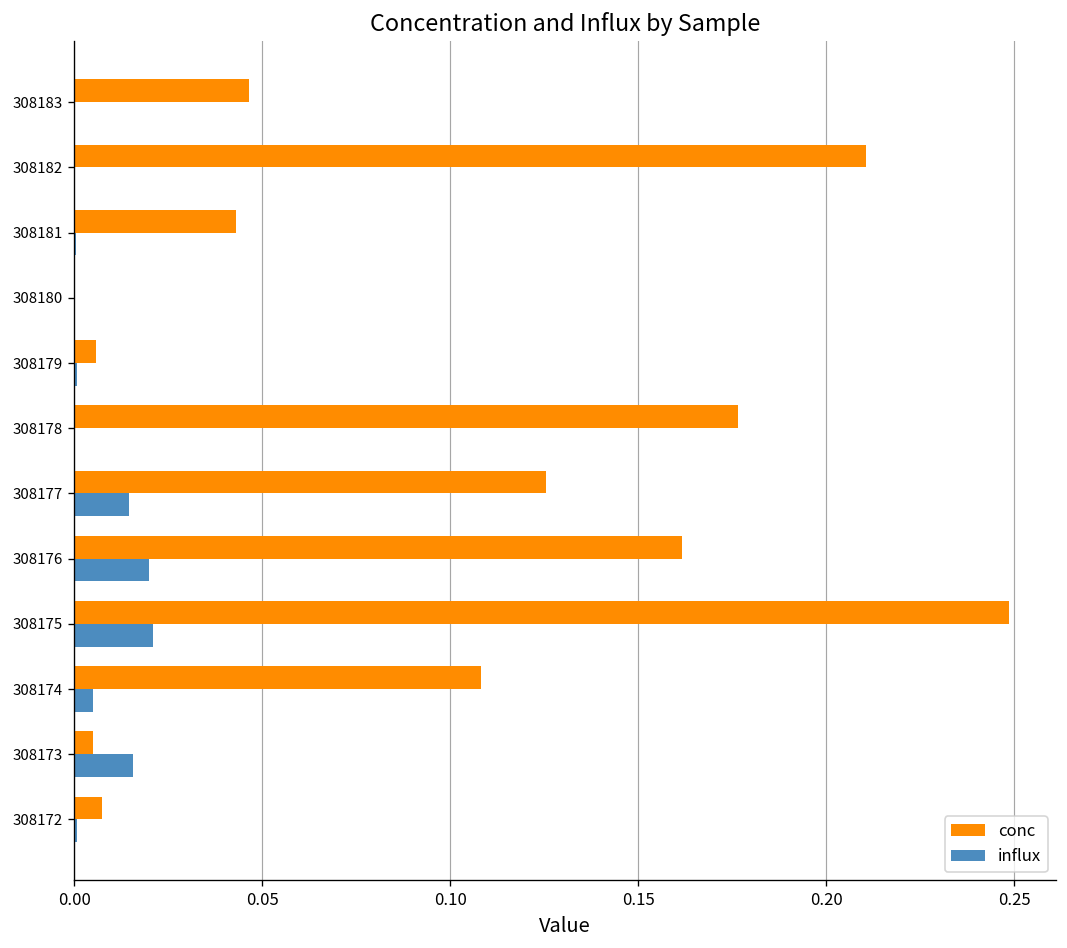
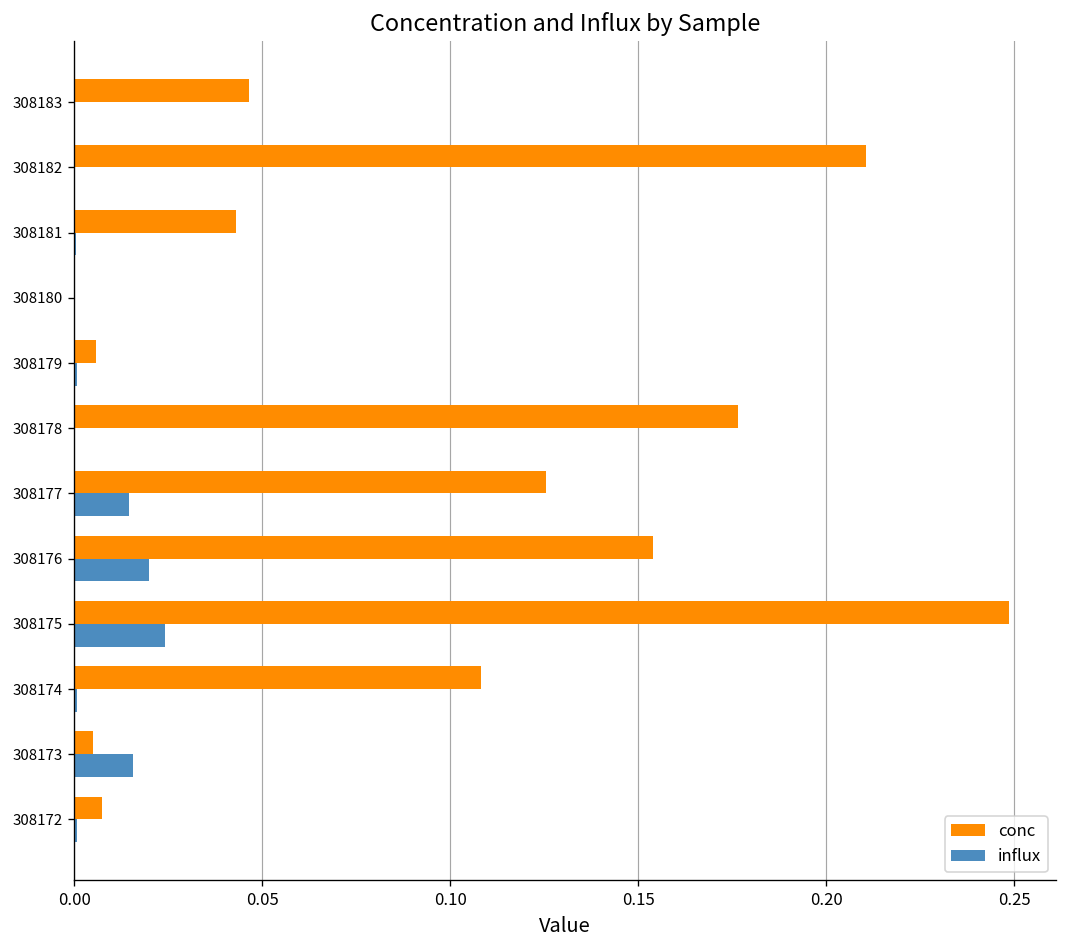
  {
    "conc": {
      "308183": 0.047,
      "308182": 0.211,
      "308181": 0.043,
      "308180": 0.000,
      "308179": 0.006,
      "308178": 0.176,
      "308177": 0.125,
-     "308176": 0.162,
+     "308176": 0.154,
      "308175": 0.249,
      "308174": 0.108,
      "308173": 0.005,
      "308172": 0.007
    },
    "influx": {
      "308180": 0.000,
      "308177": 0.015,
      "308176": 0.020,
-     "308175": 0.021,
-     "308174": 0.005,
+     "308175": 0.024,
+     "308174": 0.001,
      "308173": 0.016
    }
  }
